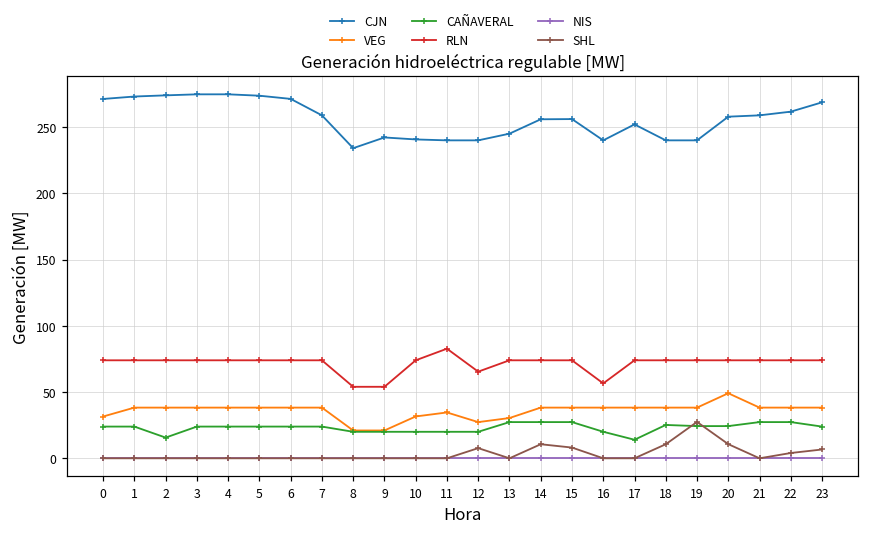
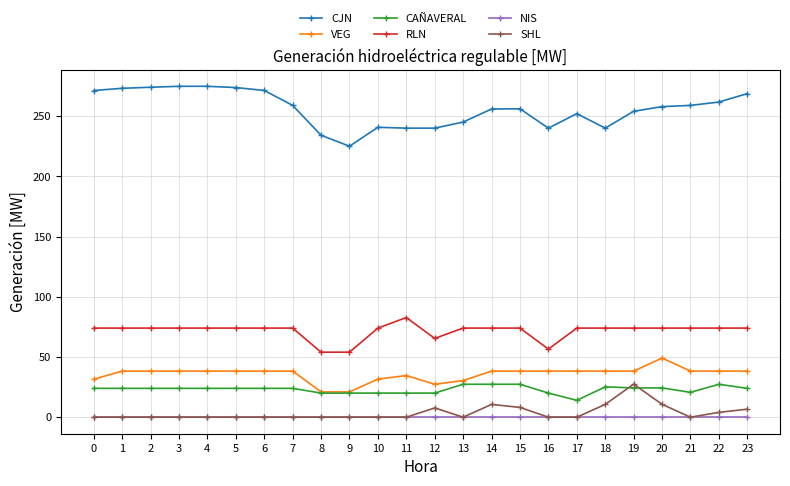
  {
    "CJN": {
      "0": 271,
      "1": 273,
      "2": 274,
      "3": 275,
      "4": 275,
      "5": 274,
      "6": 271,
      "7": 259,
      "8": 234,
-     "9": 242,
+     "9": 225,
      "10": 241,
      "11": 240,
      "12": 240,
      "13": 245,
      "14": 256,
      "15": 256,
      "16": 240,
      "17": 252,
      "18": 240,
-     "19": 240,
+     "19": 254,
      "20": 258,
      "21": 259,
      "22": 262,
      "23": 269
    },
    "VEG": {
      "0": 32,
      "1": 38,
      "2": 38,
      "3": 38,
      "4": 38,
      "5": 38,
      "6": 38,
      "7": 38,
      "10": 32,
      "11": 35,
      "12": 27,
      "13": 30,
      "14": 38,
      "15": 38,
      "16": 38,
      "17": 38,
      "18": 38,
      "19": 38,
      "20": 49,
      "21": 38,
      "22": 38,
      "23": 38
    },
    "CAÑAVERAL": {
      "0": 24,
      "1": 24,
-     "2": 16,
+     "2": 24,
      "3": 24,
      "4": 24,
      "5": 24,
      "6": 24,
      "7": 24,
      "10": 20,
      "11": 20,
      "12": 20,
      "13": 27,
      "14": 27,
      "15": 27,
      "16": 20,
      "17": 14,
      "18": 25,
      "19": 24,
      "20": 24,
-     "21": 27,
+     "21": 21,
      "22": 27,
      "23": 24
    },
    "RLN": {
      "0": 74,
      "1": 74,
      "2": 74,
      "3": 74,
      "4": 74,
      "5": 74,
      "6": 74,
      "7": 74,
      "8": 54,
      "9": 54,
      "10": 74,
      "11": 83,
      "12": 65,
      "13": 74,
      "14": 74,
      "15": 74,
      "16": 57,
      "17": 74,
      "18": 74,
      "19": 74,
      "20": 74,
      "21": 74,
      "22": 74,
      "23": 74
    },
    "NIS": {
      "12": 0,
      "14": 0,
      "15": 0,
      "18": 0,
      "19": 0,
      "20": 0,
      "22": 0,
      "23": 0
    },
    "SHL": {
      "12": 8,
      "14": 11,
      "15": 8,
      "18": 11,
      "19": 27,
      "20": 11,
      "22": 4,
      "23": 7
    }
  }
